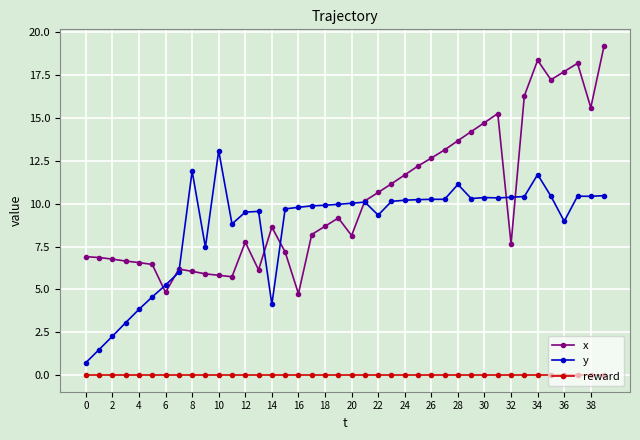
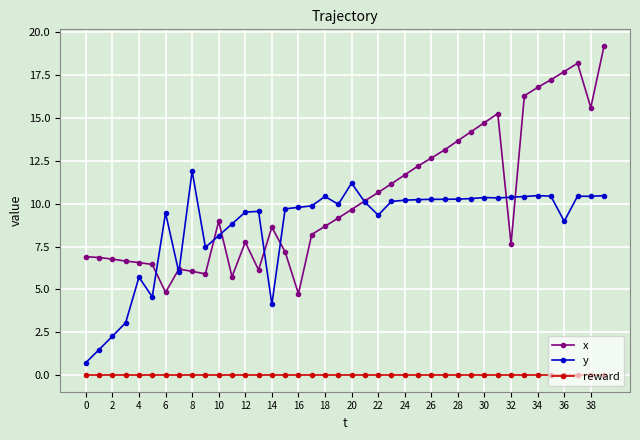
  {
    "x": {
      "0": 6.9,
      "2": 6.8,
      "4": 6.6,
      "6": 4.8,
      "8": 6.1,
-     "10": 5.8,
+     "10": 9.0,
      "12": 7.8,
      "14": 8.6,
      "16": 4.8,
      "18": 8.7,
-     "20": 8.1,
+     "20": 9.7,
      "22": 10.7,
      "24": 11.7,
      "26": 12.7,
      "28": 13.7,
      "30": 14.7,
      "32": 7.6,
-     "34": 18.4,
+     "34": 16.8,
      "36": 17.7,
      "38": 15.6
    },
    "y": {
      "0": 0.7,
      "2": 2.3,
-     "4": 3.8,
-     "6": 5.3,
+     "4": 5.7,
+     "6": 9.5,
      "8": 11.9,
-     "10": 13.1,
+     "10": 8.1,
      "12": 9.5,
      "14": 4.1,
      "16": 9.8,
-     "18": 9.9,
-     "20": 10.0,
+     "18": 10.4,
+     "20": 11.2,
      "22": 9.3,
      "24": 10.2,
      "26": 10.3,
-     "28": 11.1,
+     "28": 10.3,
      "30": 10.4,
      "32": 10.4,
-     "34": 11.7,
+     "34": 10.5,
      "36": 9.0,
      "38": 10.4
    },
    "reward": {
      "0": 0.0,
      "2": 0.0,
      "4": 0.0,
      "6": 0.0,
      "8": 0.0,
      "10": 0.0,
      "12": 0.0,
      "14": 0.0,
      "16": 0.0,
      "18": 0.0,
      "20": 0.0,
      "22": 0.0,
      "24": 0.0,
      "26": 0.0,
      "28": 0.0,
      "30": 0.0,
      "32": 0.0,
      "34": 0.0
    }
  }
